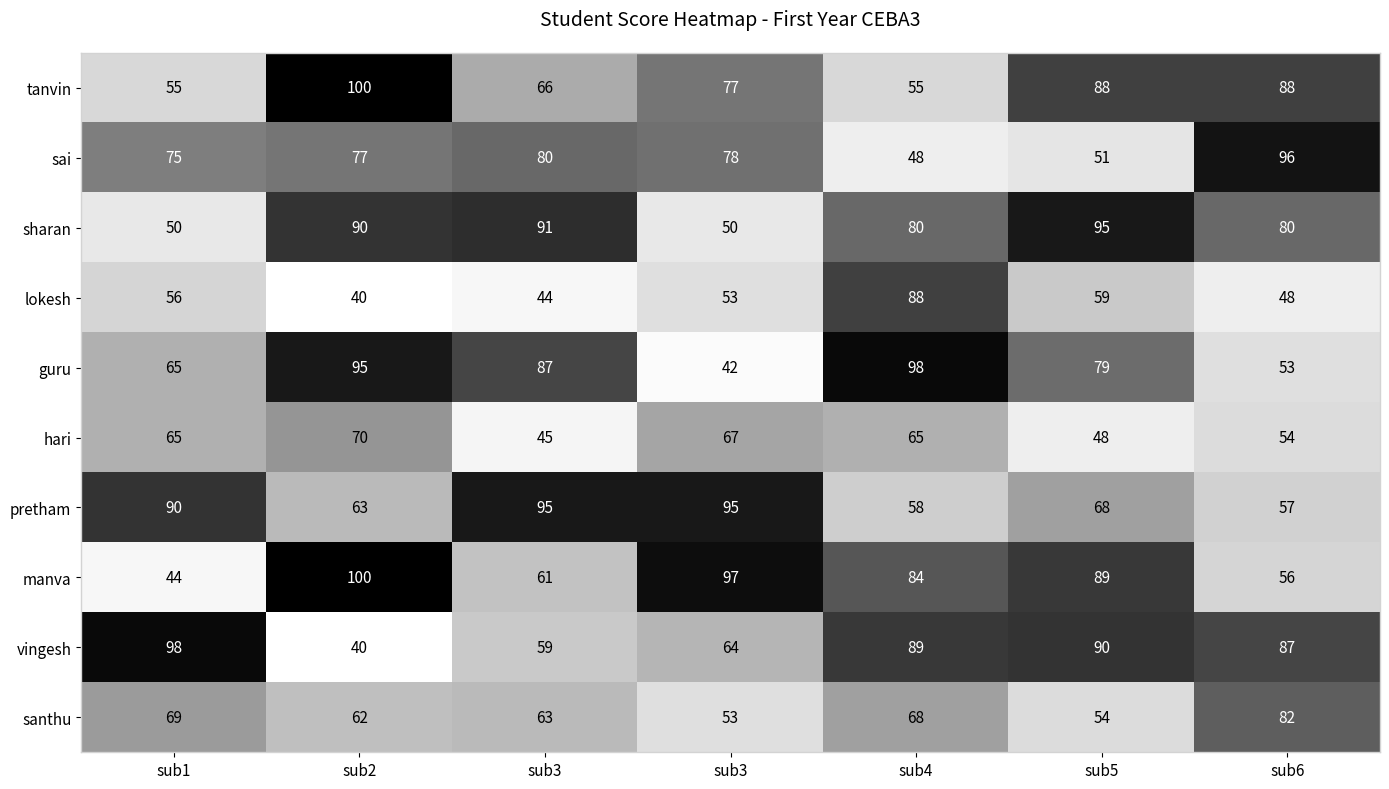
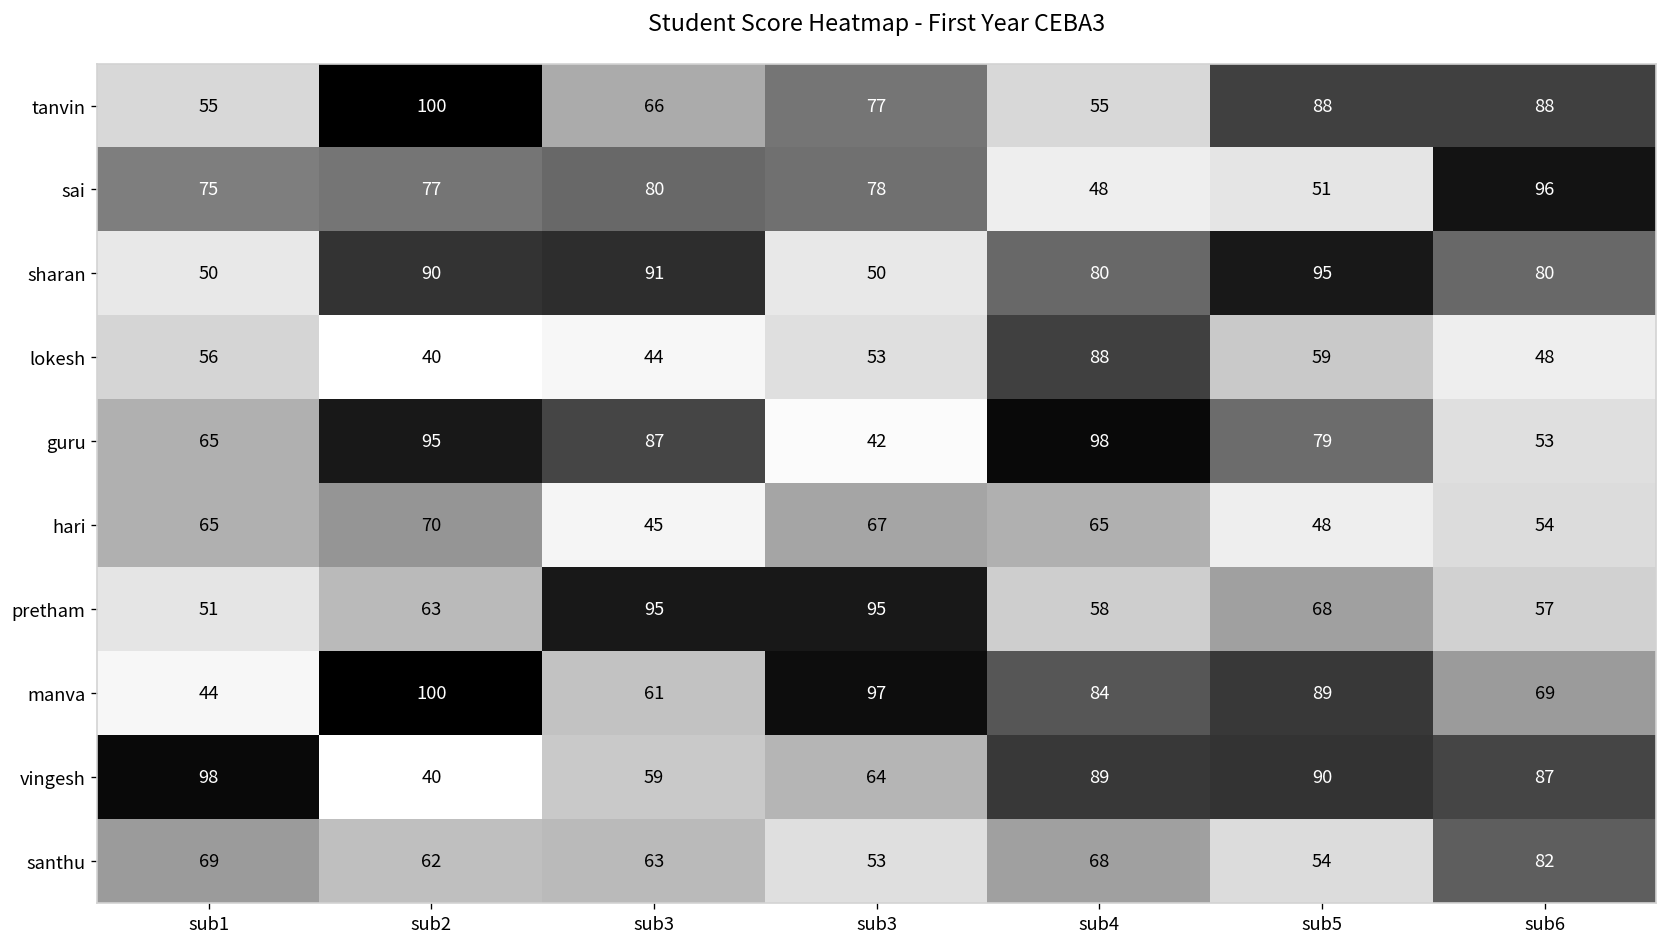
  {
    "tanvin": {
      "sub1": 55,
      "sub2": 100,
      "sub4": 55,
      "sub5": 88,
      "sub6": 88
    },
    "sai": {
      "sub1": 75,
      "sub2": 77,
      "sub4": 48,
      "sub5": 51,
      "sub6": 96
    },
    "sharan": {
      "sub1": 50,
      "sub2": 90,
      "sub4": 80,
      "sub5": 95,
      "sub6": 80
    },
    "lokesh": {
      "sub1": 56,
      "sub2": 40,
      "sub4": 88,
      "sub5": 59,
      "sub6": 48
    },
    "guru": {
      "sub1": 65,
      "sub2": 95,
      "sub4": 98,
      "sub5": 79,
      "sub6": 53
    },
    "hari": {
      "sub1": 65,
      "sub2": 70,
      "sub4": 65,
      "sub5": 48,
      "sub6": 54
    },
    "pretham": {
-     "sub1": 90,
+     "sub1": 51,
      "sub2": 63,
      "sub4": 58,
      "sub5": 68,
      "sub6": 57
    },
    "manva": {
      "sub1": 44,
      "sub2": 100,
      "sub4": 84,
      "sub5": 89,
-     "sub6": 56
+     "sub6": 69
    },
    "vingesh": {
      "sub1": 98,
      "sub2": 40,
      "sub4": 89,
      "sub5": 90,
      "sub6": 87
    },
    "santhu": {
      "sub1": 69,
      "sub2": 62,
      "sub4": 68,
      "sub5": 54,
      "sub6": 82
    }
  }
